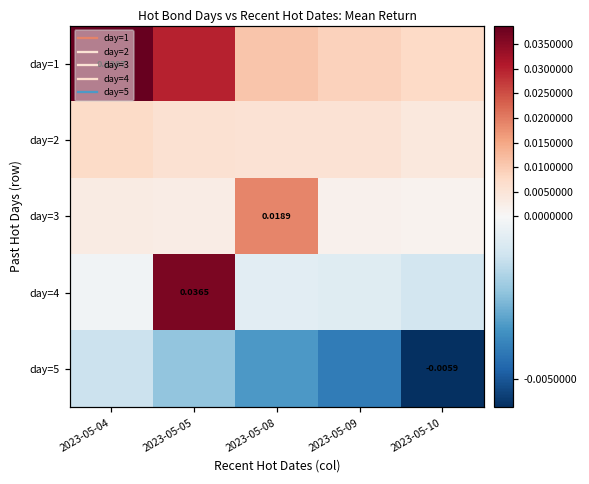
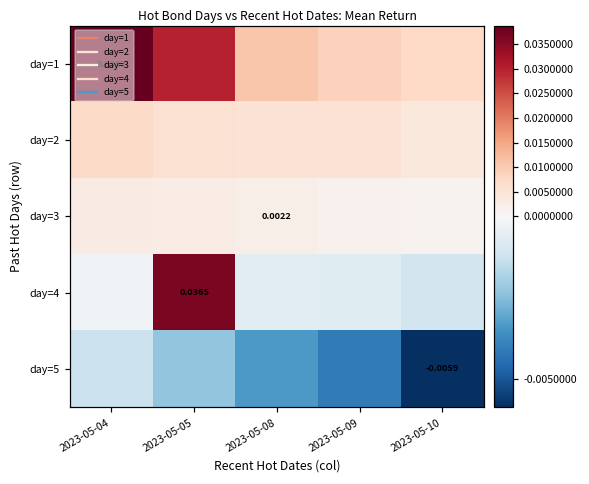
  {
    "day=3": {
-     "2023-05-08": 0.0189
+     "2023-05-08": 0.0022
    },
    "day=4": {
      "2023-05-05": 0.0365
    },
    "day=5": {
      "2023-05-10": -0.0059
    }
  }
